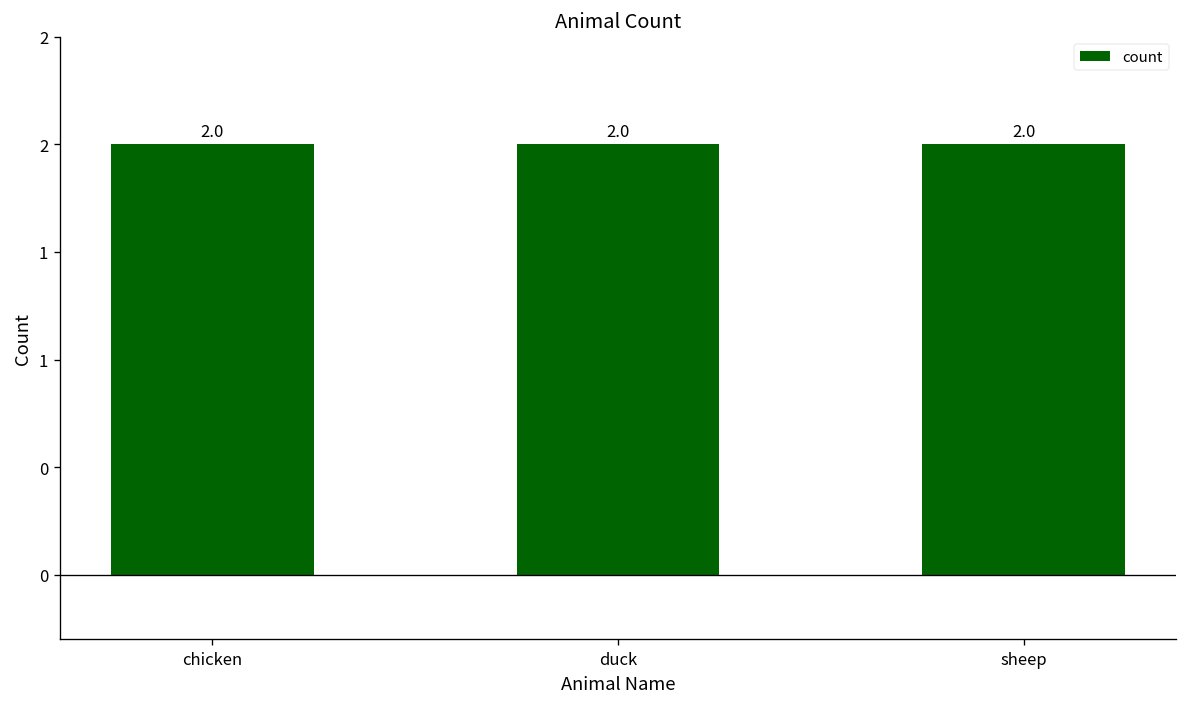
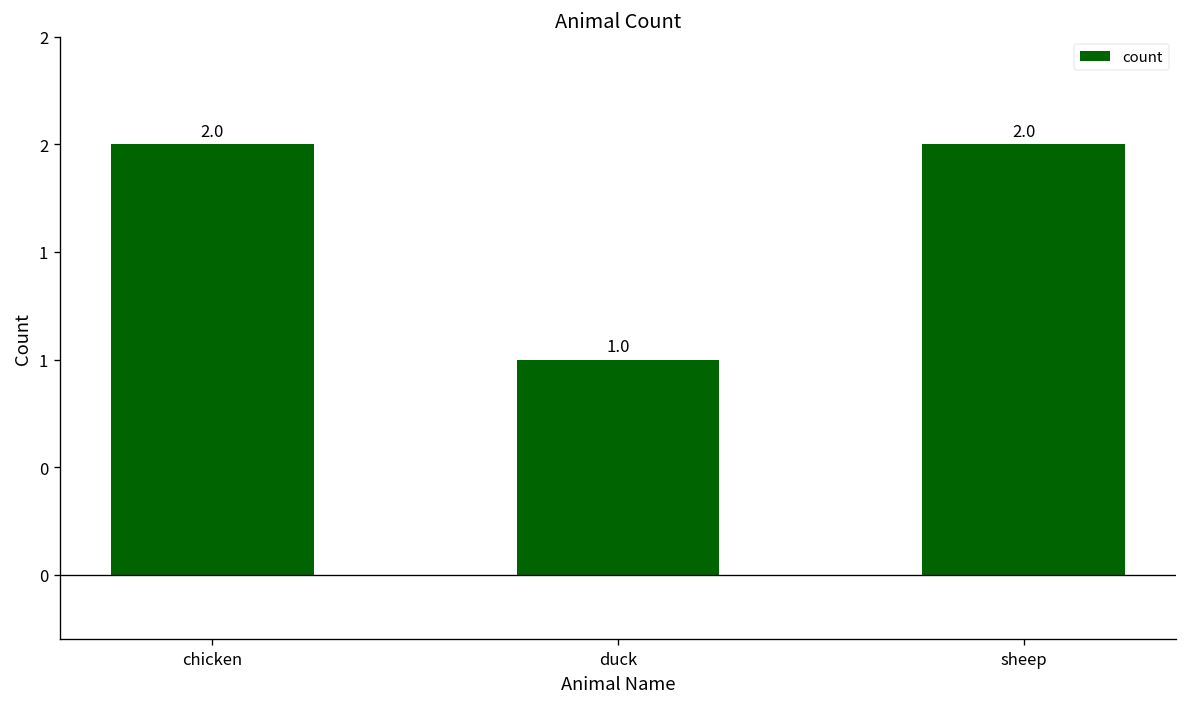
  {
    "chicken": 2.0,
-   "duck": 2.0,
+   "duck": 1.0,
    "sheep": 2.0
  }
